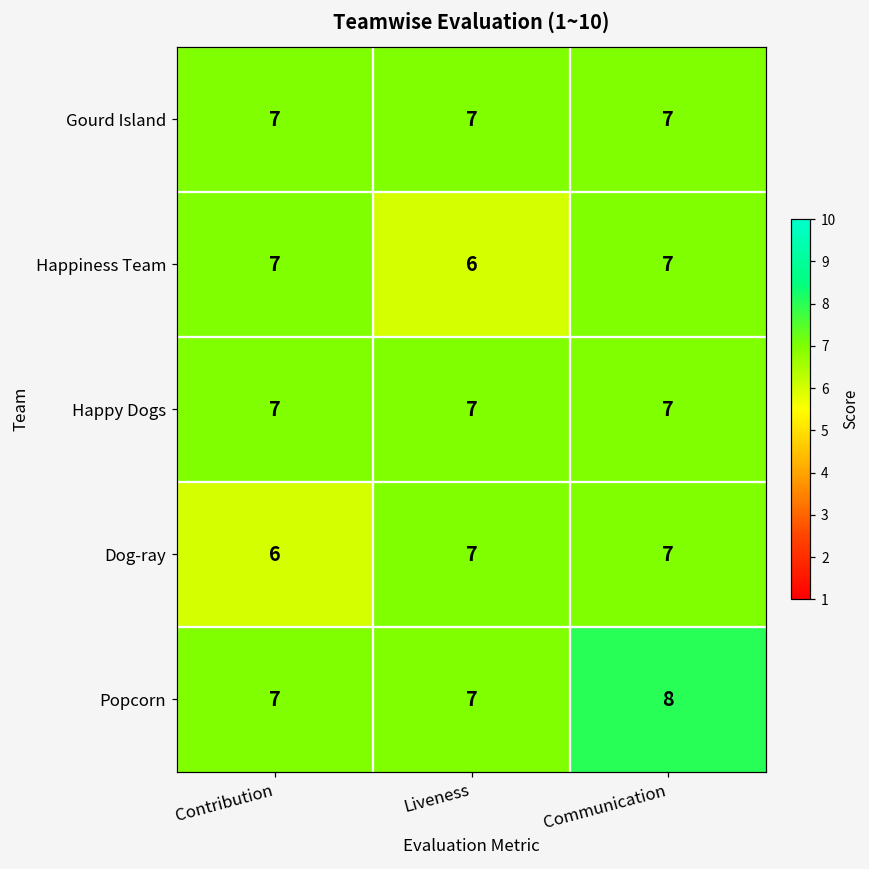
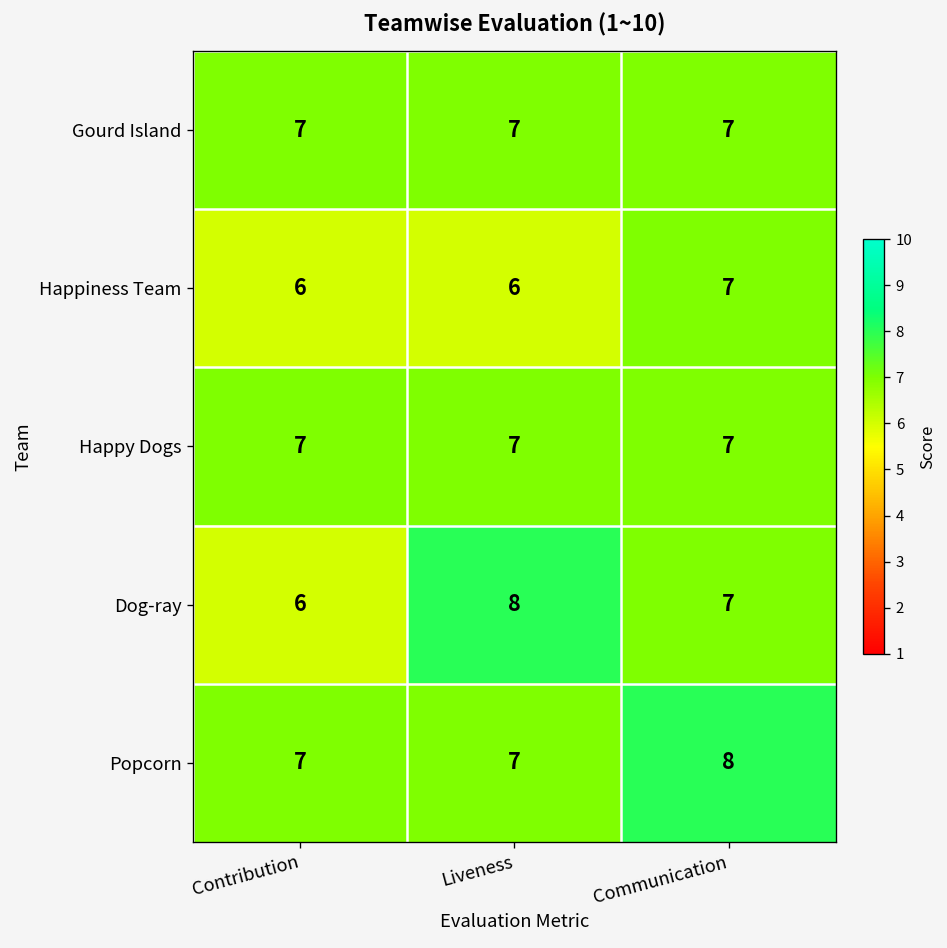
  {
    "Gourd Island": {
      "Contribution": 7,
      "Liveness": 7,
      "Communication": 7
    },
    "Happiness Team": {
-     "Contribution": 7,
+     "Contribution": 6,
      "Liveness": 6,
      "Communication": 7
    },
    "Happy Dogs": {
      "Contribution": 7,
      "Liveness": 7,
      "Communication": 7
    },
    "Dog-ray": {
      "Contribution": 6,
-     "Liveness": 7,
+     "Liveness": 8,
      "Communication": 7
    },
    "Popcorn": {
      "Contribution": 7,
      "Liveness": 7,
      "Communication": 8
    }
  }
